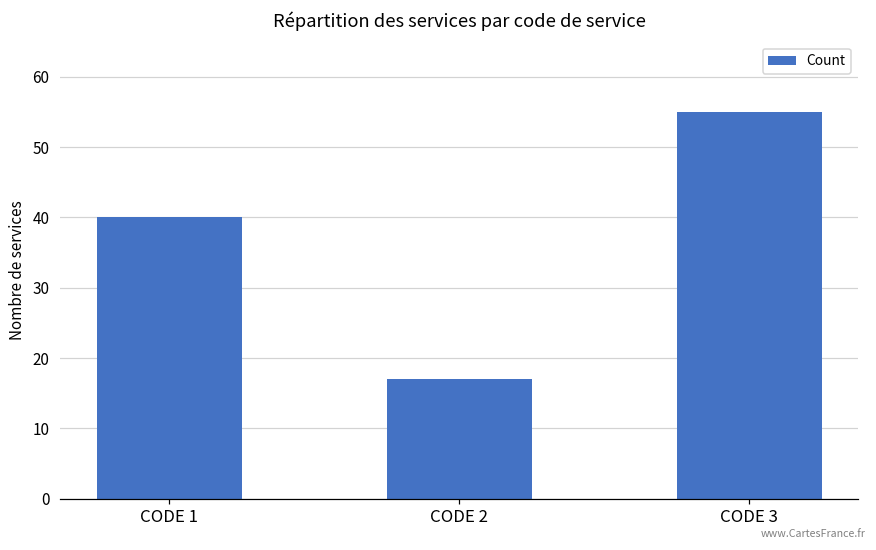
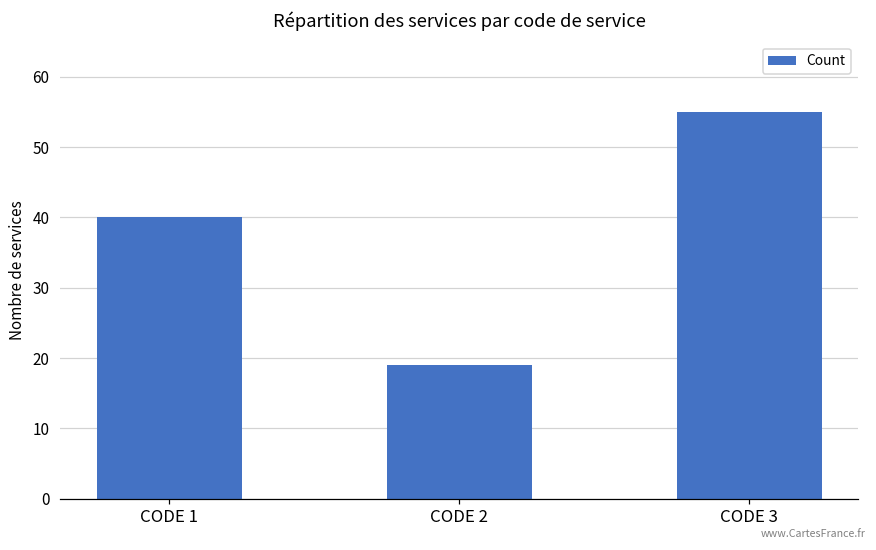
  {
    "CODE 1": 40,
-   "CODE 2": 17,
+   "CODE 2": 19,
    "CODE 3": 55
  }
